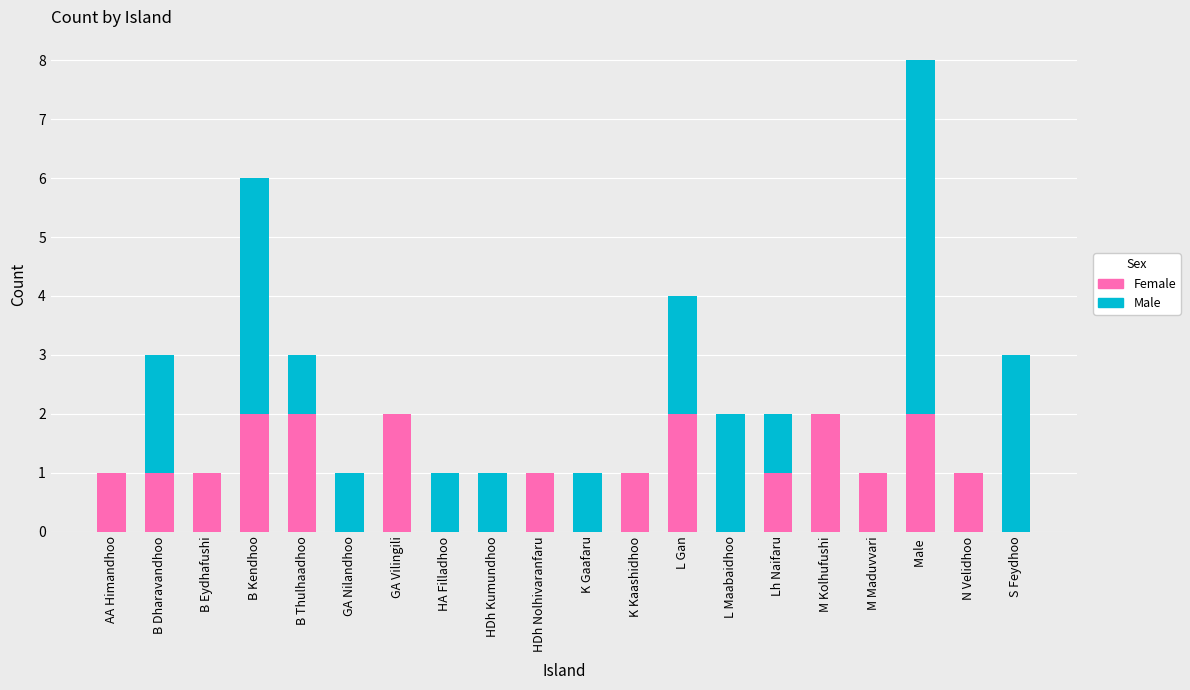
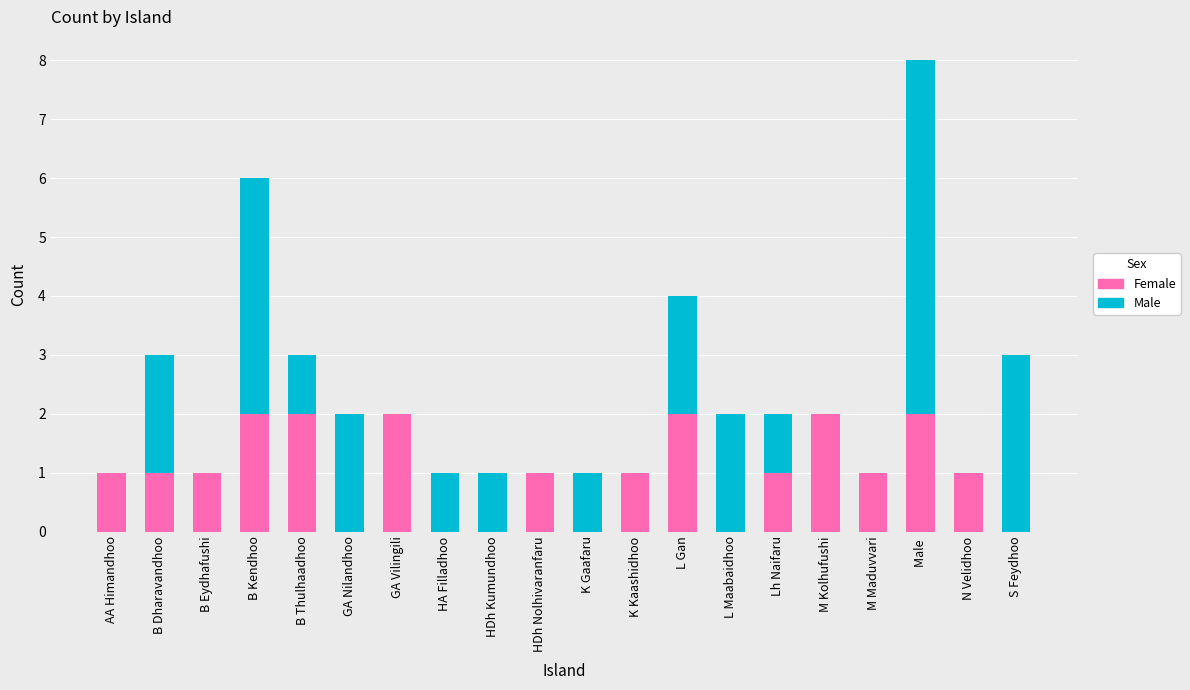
  {
    "Female": {
      "AA Himandhoo": 1,
      "B Dharavandhoo": 1,
      "B Eydhafushi": 1,
      "B Kendhoo": 2,
      "B Thulhaadhoo": 2,
      "GA Nilandhoo": 0,
      "GA Vilingili": 2,
      "HA Filladhoo": 0,
      "HDh Kumundhoo": 0,
      "HDh Nolhivaranfaru": 1,
      "K Gaafaru": 0,
      "K Kaashidhoo": 1,
      "L Gan": 2,
      "L Maabaidhoo": 0,
      "Lh Naifaru": 1,
      "M Kolhufushi": 2,
      "M Maduvvari": 1,
      "Male": 2,
      "N Velidhoo": 1,
      "S Feydhoo": 0
    },
    "Male": {
      "AA Himandhoo": 0,
      "B Dharavandhoo": 2,
      "B Eydhafushi": 0,
      "B Kendhoo": 4,
      "B Thulhaadhoo": 1,
-     "GA Nilandhoo": 1,
+     "GA Nilandhoo": 2,
      "GA Vilingili": 0,
      "HA Filladhoo": 1,
      "HDh Kumundhoo": 1,
      "HDh Nolhivaranfaru": 0,
      "K Gaafaru": 1,
      "K Kaashidhoo": 0,
      "L Gan": 2,
      "L Maabaidhoo": 2,
      "Lh Naifaru": 1,
      "M Kolhufushi": 0,
      "M Maduvvari": 0,
      "Male": 6,
      "N Velidhoo": 0,
      "S Feydhoo": 3
    }
  }
